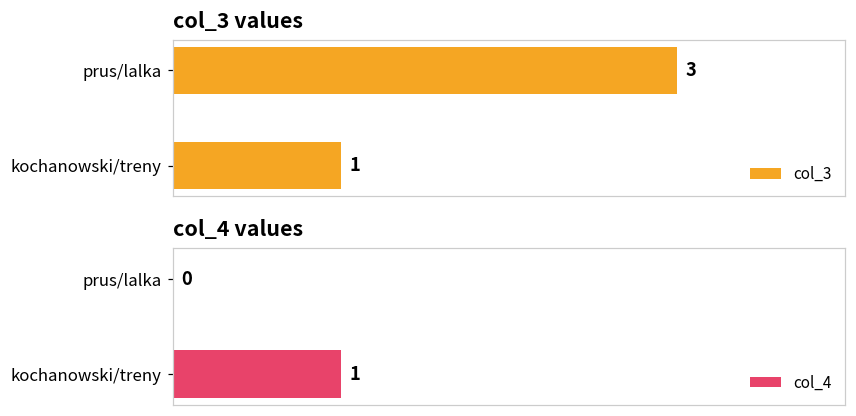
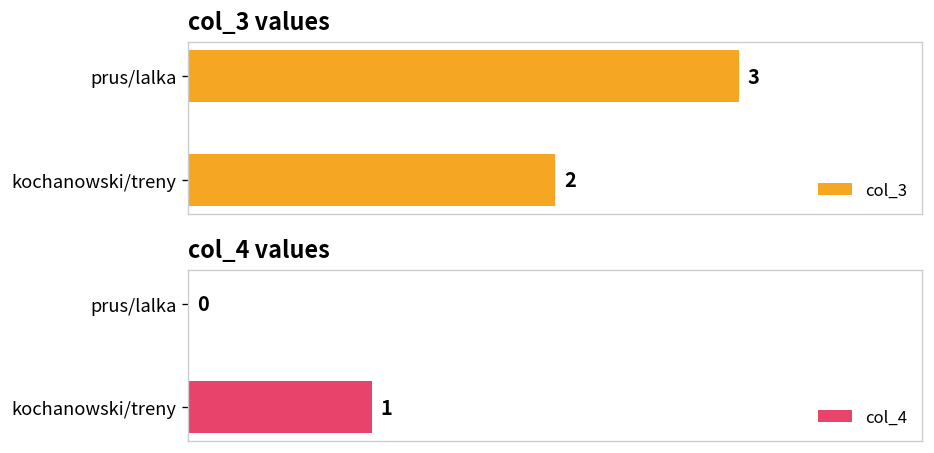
  {
    "col_3 values": {
      "prus/lalka": 3,
-     "kochanowski/treny": 1
+     "kochanowski/treny": 2
    },
    "col_4 values": {
      "prus/lalka": 0,
      "kochanowski/treny": 1
    }
  }
